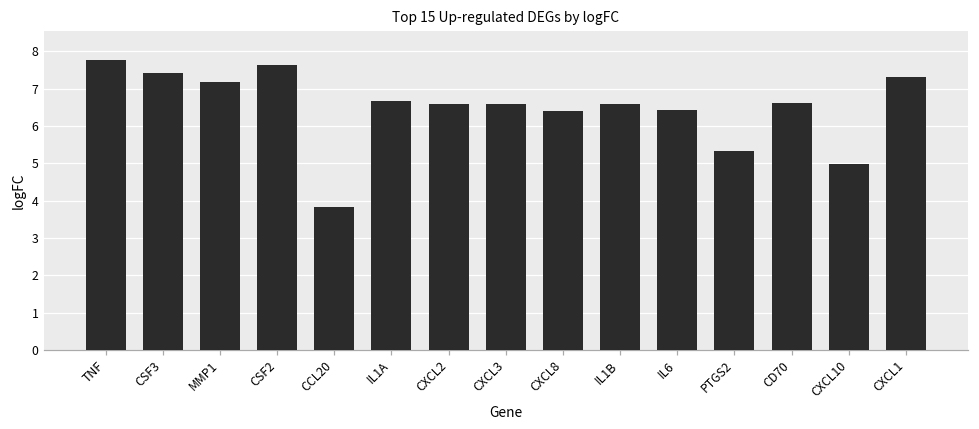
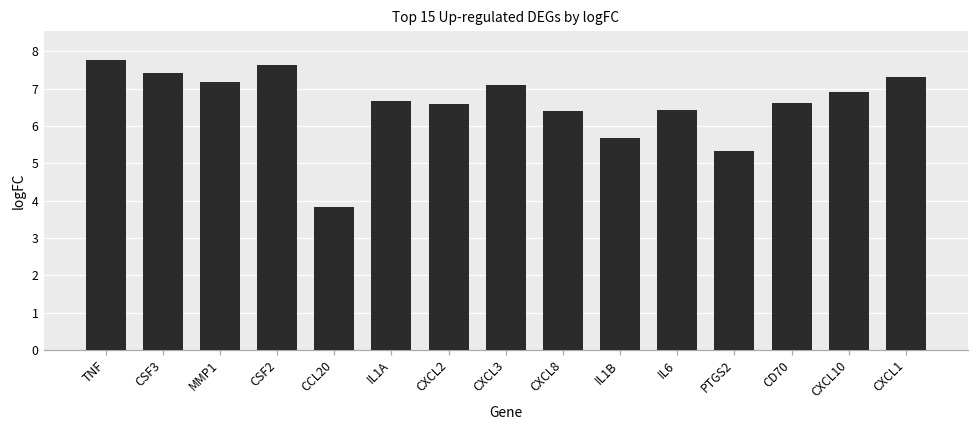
  {
    "TNF": 7.8,
    "CSF3": 7.4,
    "MMP1": 7.2,
    "CSF2": 7.6,
    "CCL20": 3.8,
    "IL1A": 6.7,
    "CXCL2": 6.6,
-   "CXCL3": 6.6,
+   "CXCL3": 7.1,
    "CXCL8": 6.4,
-   "IL1B": 6.6,
+   "IL1B": 5.7,
    "IL6": 6.4,
    "PTGS2": 5.3,
    "CD70": 6.6,
-   "CXCL10": 5.0,
+   "CXCL10": 6.9,
    "CXCL1": 7.3
  }
